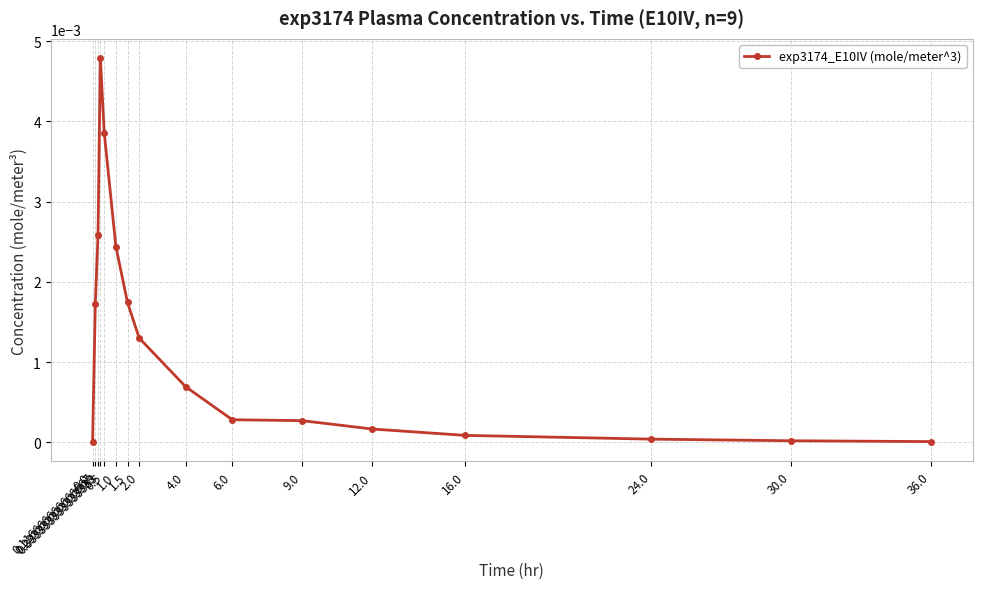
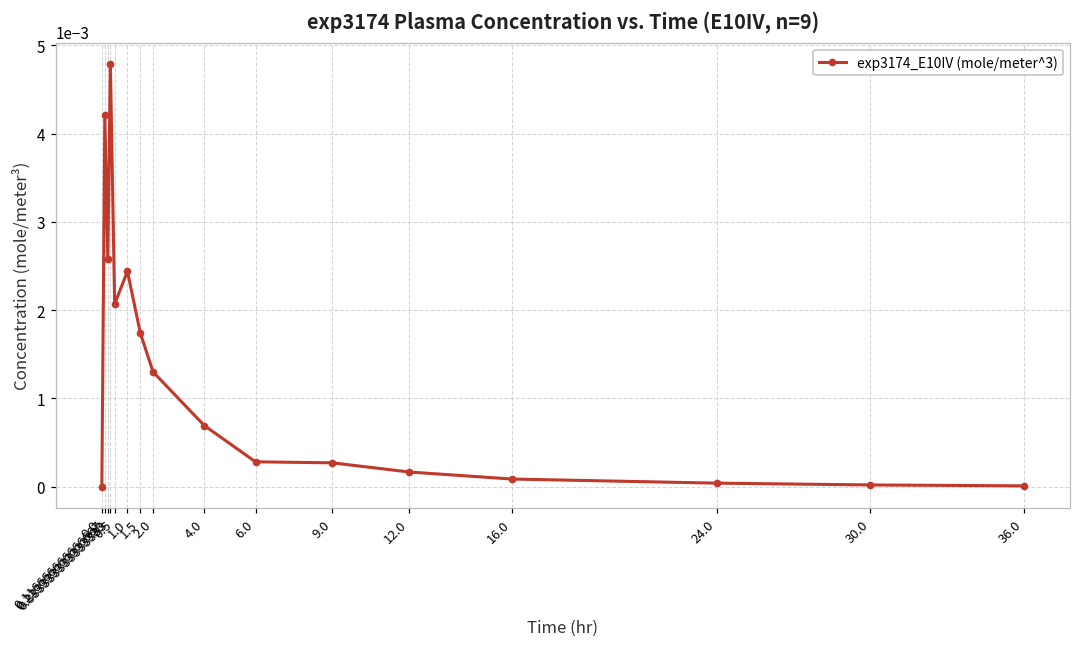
  {
    "0.0": 0.0000,
-   "0.116666666666667": 0.0017,
+   "0.116666666666667": 0.0042,
    "0.233333333333333": 0.0026,
    "0.333333333333333": 0.0048,
-   "0.5": 0.0039,
+   "0.5": 0.0021,
    "1.0": 0.0024,
    "1.5": 0.0017,
    "2.0": 0.0013,
    "4.0": 0.0007,
    "6.0": 0.0003,
    "9.0": 0.0003,
    "12.0": 0.0002,
    "16.0": 0.0001,
    "24.0": 0.0000,
    "30.0": 0.0000,
    "36.0": 0.0000
  }
